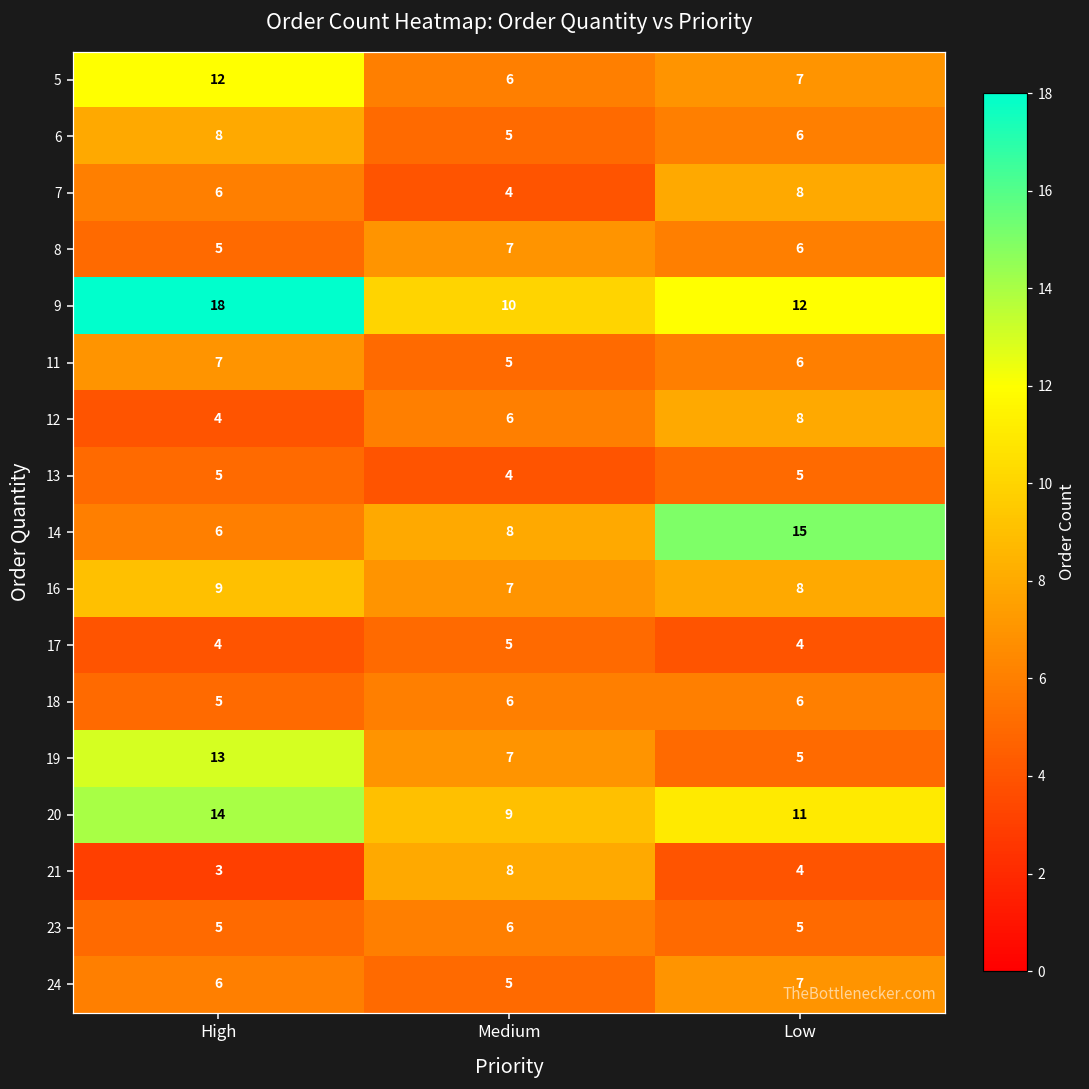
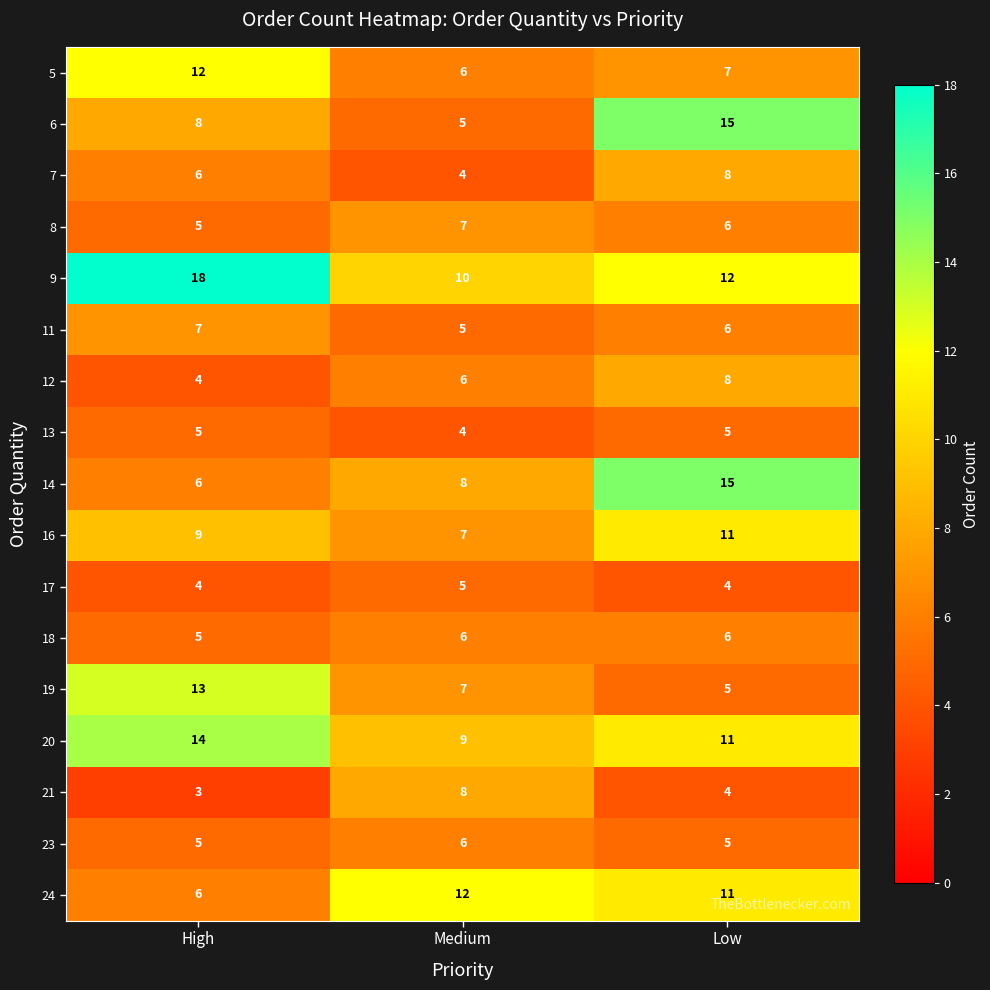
  {
    "5": {
      "High": 12,
      "Medium": 6,
      "Low": 7
    },
    "6": {
      "High": 8,
      "Medium": 5,
-     "Low": 6
+     "Low": 15
    },
    "7": {
      "High": 6,
      "Medium": 4,
      "Low": 8
    },
    "8": {
      "High": 5,
      "Medium": 7,
      "Low": 6
    },
    "9": {
      "High": 18,
      "Medium": 10,
      "Low": 12
    },
    "11": {
      "High": 7,
      "Medium": 5,
      "Low": 6
    },
    "12": {
      "High": 4,
      "Medium": 6,
      "Low": 8
    },
    "13": {
      "High": 5,
      "Medium": 4,
      "Low": 5
    },
    "14": {
      "High": 6,
      "Medium": 8,
      "Low": 15
    },
    "16": {
      "High": 9,
      "Medium": 7,
-     "Low": 8
+     "Low": 11
    },
    "17": {
      "High": 4,
      "Medium": 5,
      "Low": 4
    },
    "18": {
      "High": 5,
      "Medium": 6,
      "Low": 6
    },
    "19": {
      "High": 13,
      "Medium": 7,
      "Low": 5
    },
    "20": {
      "High": 14,
      "Medium": 9,
      "Low": 11
    },
    "21": {
      "High": 3,
      "Medium": 8,
      "Low": 4
    },
    "23": {
      "High": 5,
      "Medium": 6,
      "Low": 5
    },
    "24": {
      "High": 6,
-     "Medium": 5,
-     "Low": 7
+     "Medium": 12,
+     "Low": 11
    }
  }
